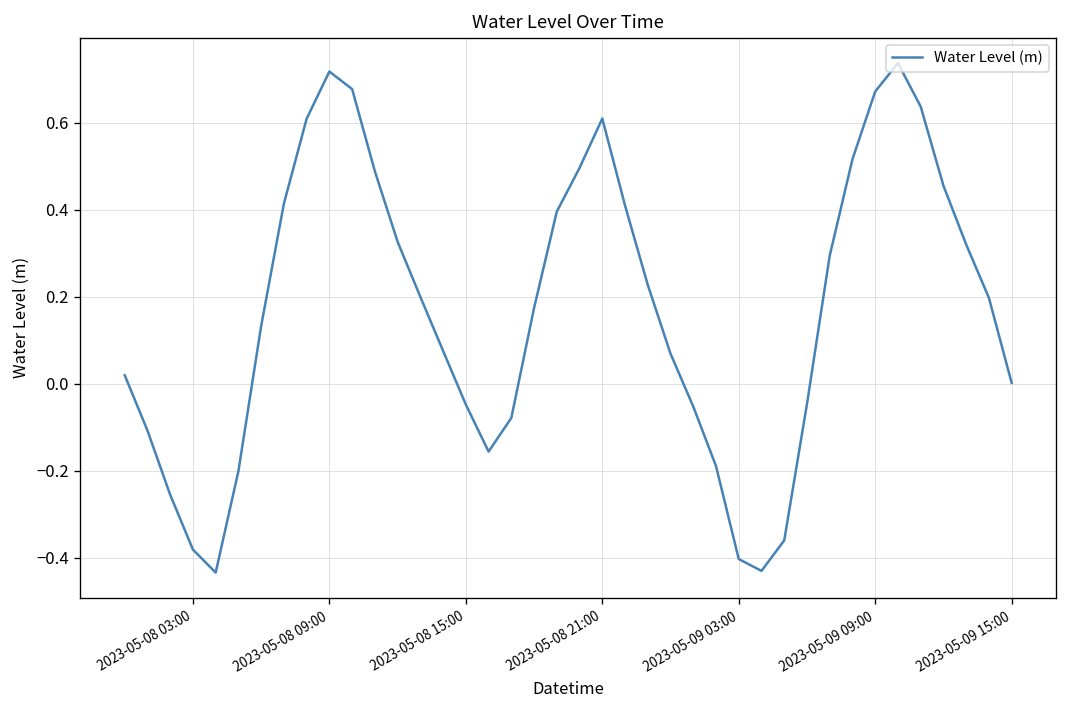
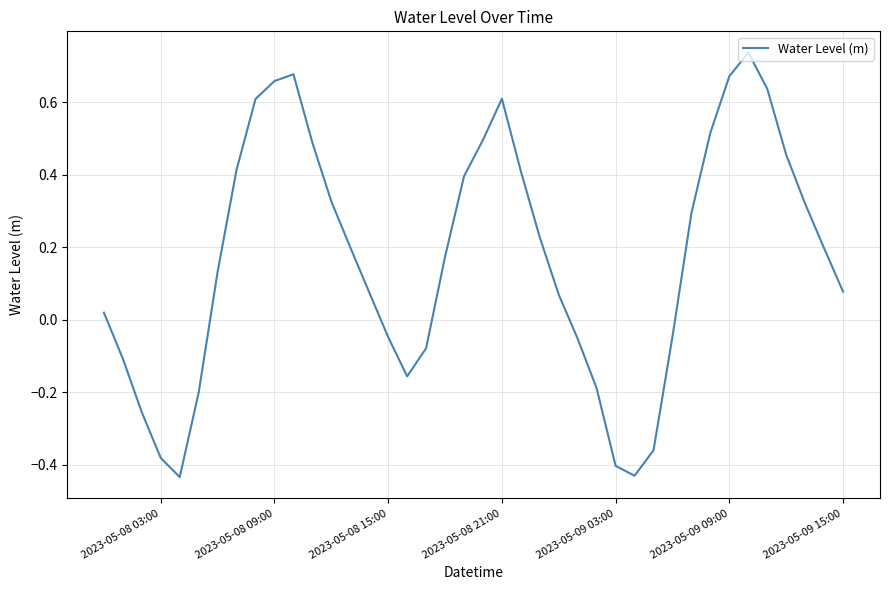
  {
    "2023-05-08 03:00": -0.38,
-   "2023-05-08 09:00": 0.72,
+   "2023-05-08 09:00": 0.66,
    "2023-05-08 15:00": -0.05,
    "2023-05-08 21:00": 0.61,
    "2023-05-09 03:00": -0.40,
    "2023-05-09 09:00": 0.67,
-   "2023-05-09 15:00": 0.00
+   "2023-05-09 15:00": 0.08
  }
